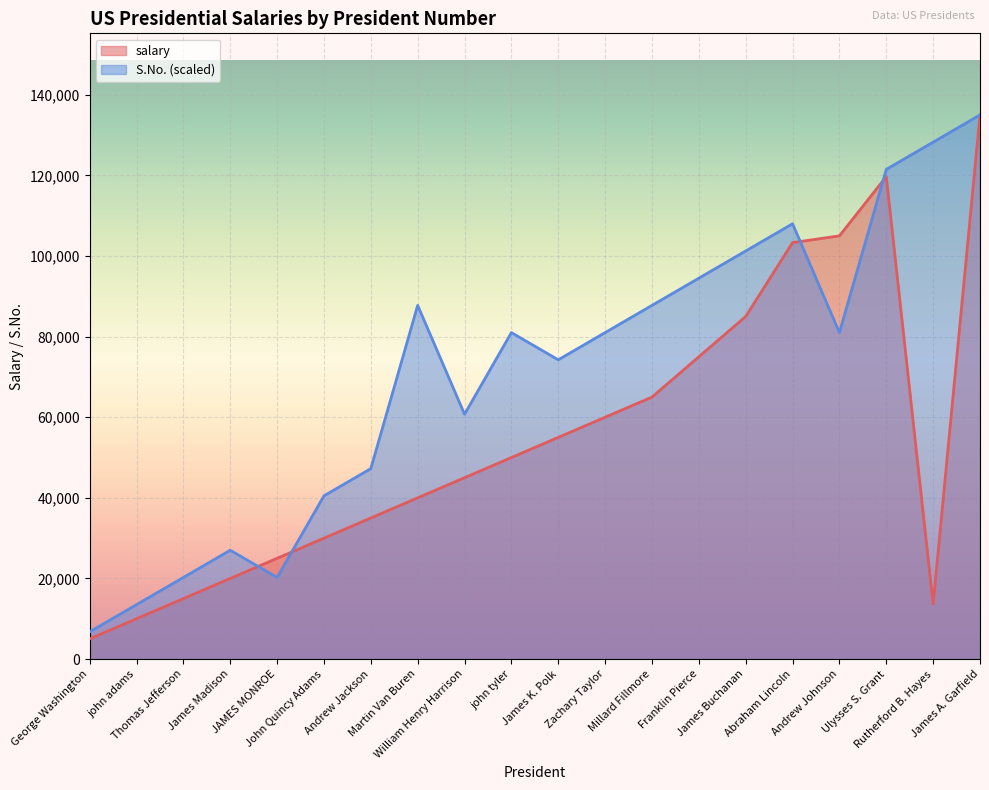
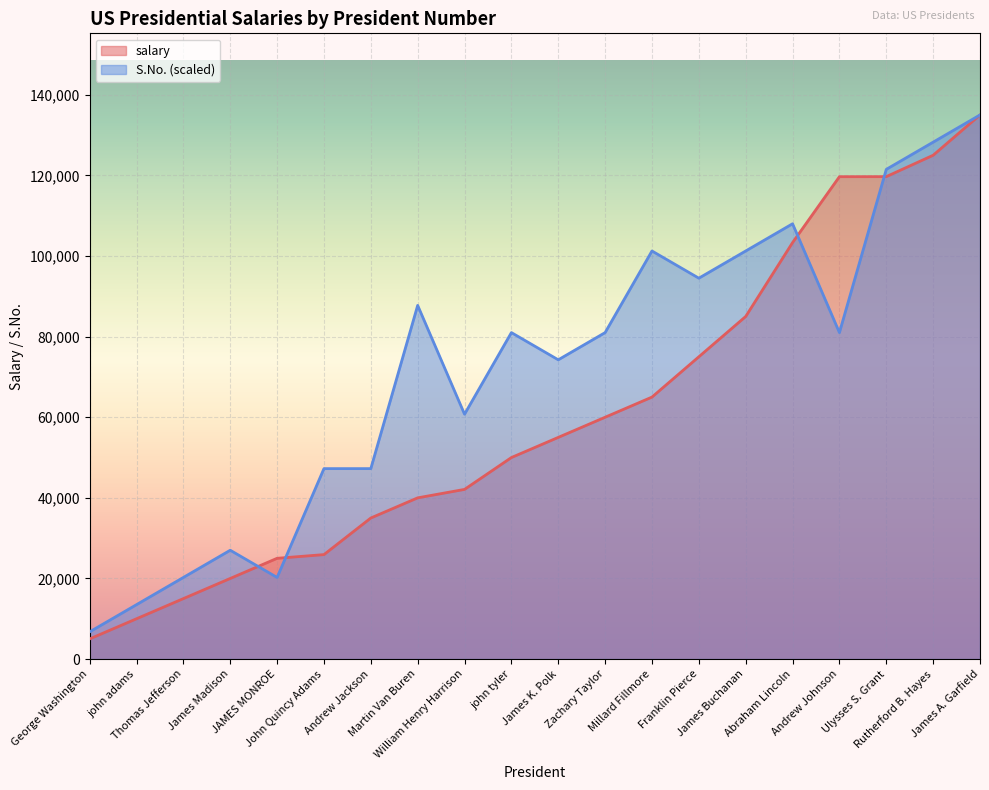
  {
    "salary": {
      "George Washington": "5,000",
      "john adams": "10,000",
      "Thomas Jefferson": "15,000",
      "James Madison": "20,000",
      "JAMES MONROE": "25,000",
-     "John Quincy Adams": "30,000",
+     "John Quincy Adams": "26,000",
      "Andrew Jackson": "35,000",
      "Martin Van Buren": "40,000",
-     "William Henry Harrison": "45,000",
+     "William Henry Harrison": "42,000",
      "john tyler": "50,000",
      "James K. Polk": "55,000",
      "Zachary Taylor": "60,000",
      "Millard Fillmore": "65,000",
      "Franklin Pierce": "75,000",
      "James Buchanan": "85,000",
      "Abraham Lincoln": "103,000",
-     "Andrew Johnson": "105,000",
+     "Andrew Johnson": "120,000",
      "Ulysses S. Grant": "120,000",
-     "Rutherford B. Hayes": "14,000"
+     "Rutherford B. Hayes": "125,000"
    },
    "S.No. (scaled)": {
      "George Washington": "7,000",
      "john adams": "14,000",
      "Thomas Jefferson": "20,000",
      "James Madison": "27,000",
      "JAMES MONROE": "20,000",
-     "John Quincy Adams": "41,000",
+     "John Quincy Adams": "47,000",
      "Andrew Jackson": "47,000",
      "Martin Van Buren": "88,000",
      "William Henry Harrison": "61,000",
      "john tyler": "81,000",
      "James K. Polk": "74,000",
      "Zachary Taylor": "81,000",
-     "Millard Fillmore": "88,000",
+     "Millard Fillmore": "101,000",
      "Franklin Pierce": "95,000",
      "James Buchanan": "101,000",
      "Abraham Lincoln": "108,000",
      "Andrew Johnson": "81,000",
      "Ulysses S. Grant": "122,000",
      "Rutherford B. Hayes": "128,000"
    }
  }
